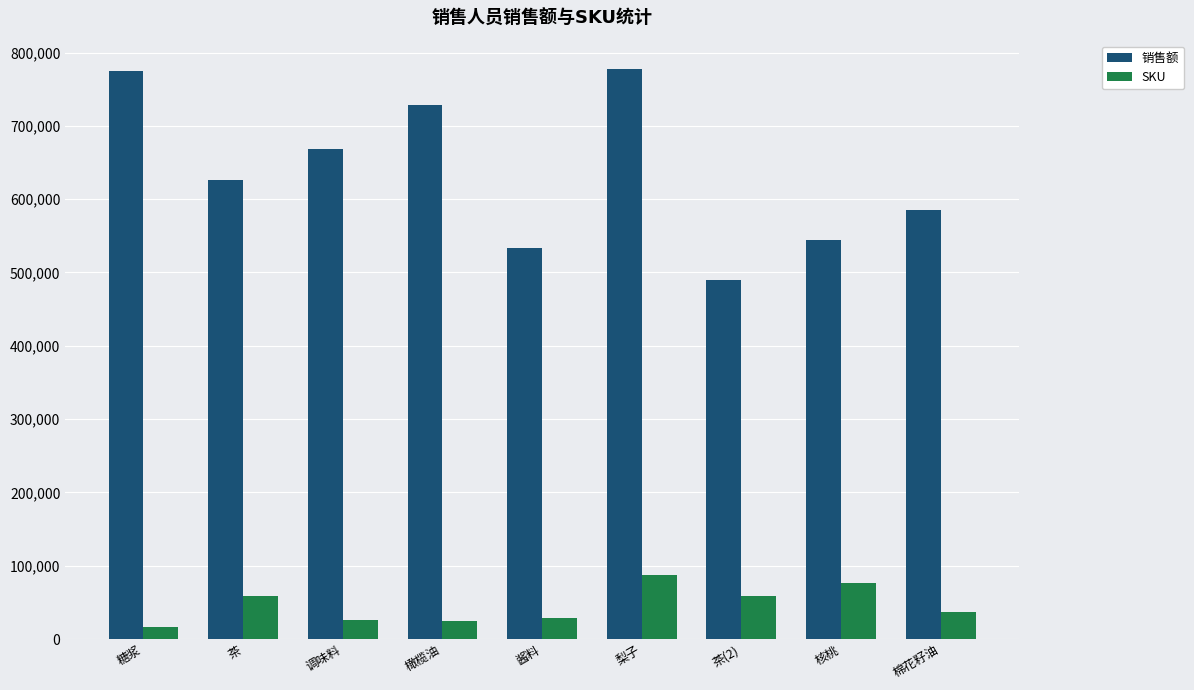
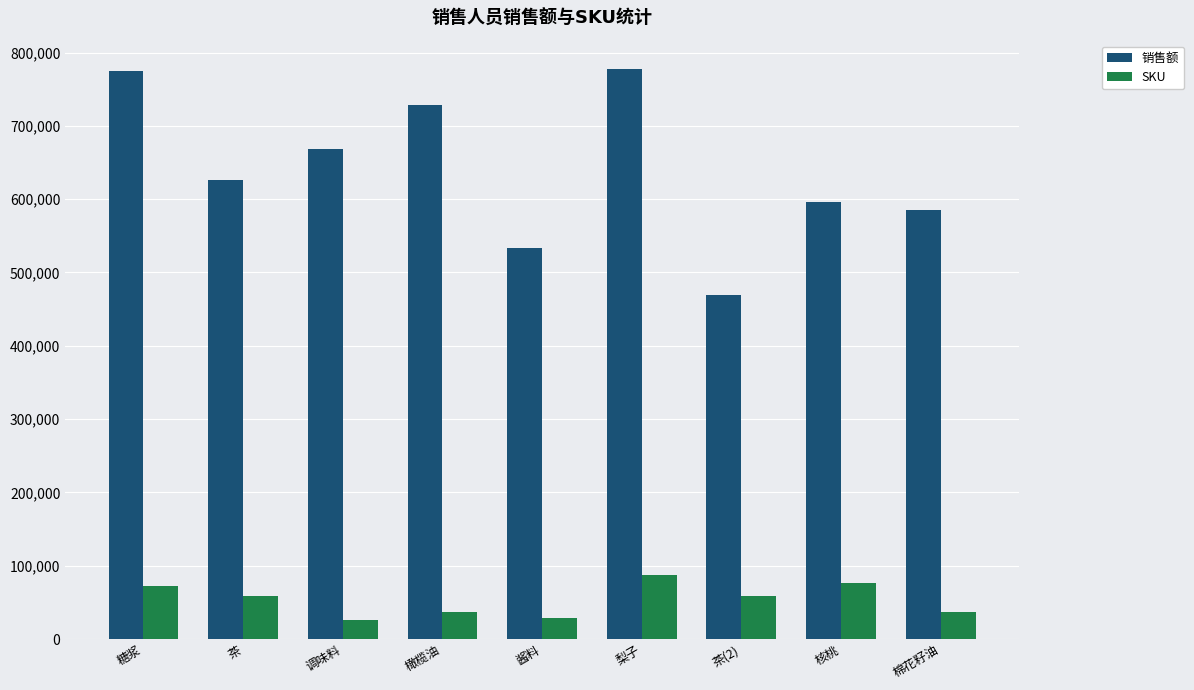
  {
    "销售额": {
      "糖浆": "780,000",
      "茶": "630,000",
      "调味料": "670,000",
      "橄榄油": "730,000",
      "酱料": "530,000",
      "梨子": "780,000",
-     "茶(2)": "490,000",
-     "核桃": "540,000",
+     "茶(2)": "470,000",
+     "核桃": "600,000",
      "棉花籽油": "580,000"
    },
    "SKU": {
-     "糖浆": "20,000",
+     "糖浆": "70,000",
      "茶": "60,000",
      "调味料": "30,000",
-     "橄榄油": "20,000",
+     "橄榄油": "40,000",
      "酱料": "30,000",
      "梨子": "90,000",
      "茶(2)": "60,000",
      "核桃": "80,000",
      "棉花籽油": "40,000"
    }
  }
